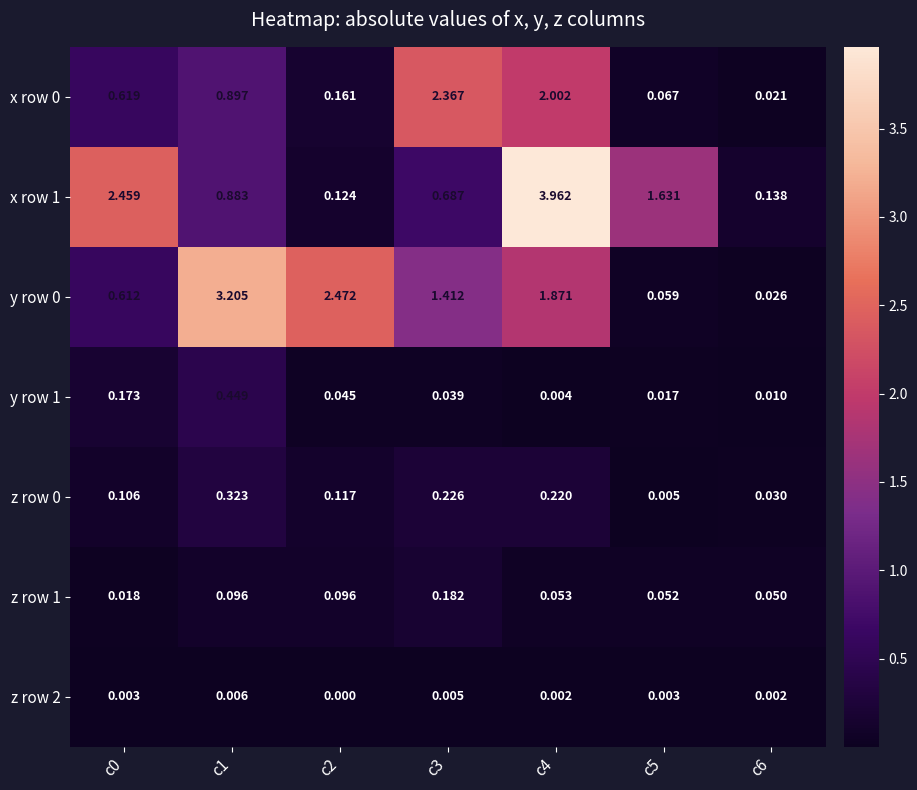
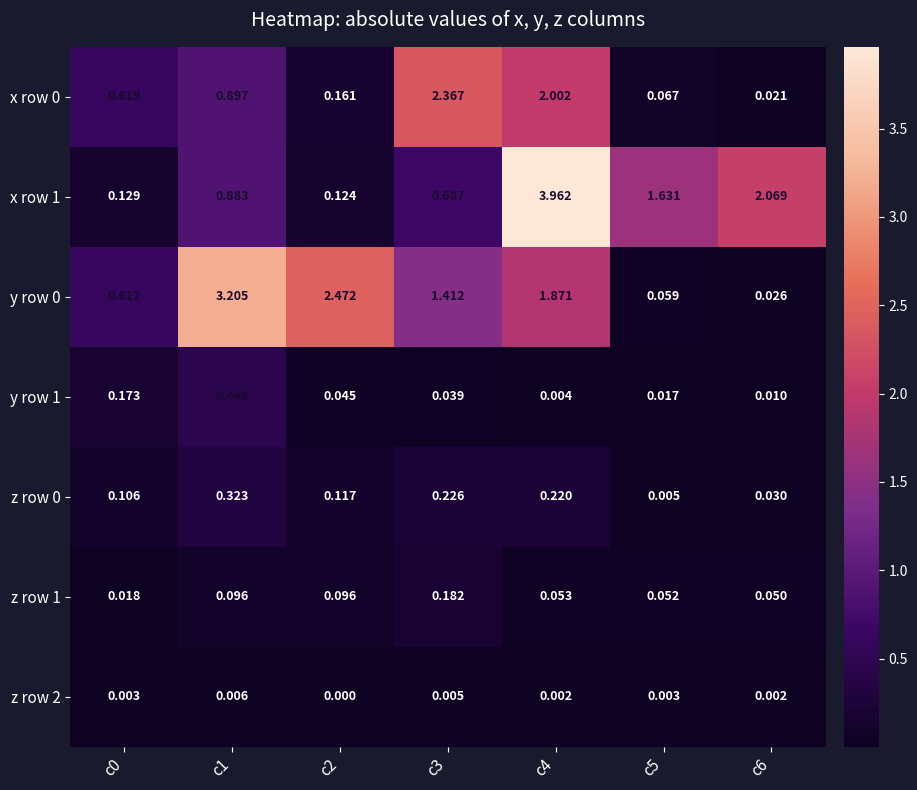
  {
    "x row 0": {
      "c0": 0.619,
      "c1": 0.897,
      "c2": 0.161,
      "c3": 2.367,
      "c4": 2.002,
      "c5": 0.067,
      "c6": 0.021
    },
    "x row 1": {
-     "c0": 2.459,
+     "c0": 0.129,
      "c1": 0.883,
      "c2": 0.124,
      "c3": 0.687,
      "c4": 3.962,
      "c5": 1.631,
-     "c6": 0.138
+     "c6": 2.069
    },
    "y row 0": {
      "c0": 0.612,
      "c1": 3.205,
      "c2": 2.472,
      "c3": 1.412,
      "c4": 1.871,
      "c5": 0.059,
      "c6": 0.026
    },
    "y row 1": {
      "c0": 0.173,
      "c2": 0.045,
      "c3": 0.039,
      "c4": 0.004,
      "c5": 0.017,
      "c6": 0.010
    },
    "z row 0": {
      "c0": 0.106,
      "c1": 0.323,
      "c2": 0.117,
      "c3": 0.226,
      "c4": 0.220,
      "c5": 0.005,
      "c6": 0.030
    },
    "z row 1": {
      "c0": 0.018,
      "c1": 0.096,
      "c2": 0.096,
      "c3": 0.182,
      "c4": 0.053,
      "c5": 0.052,
      "c6": 0.050
    },
    "z row 2": {
      "c0": 0.003,
      "c1": 0.006,
      "c2": 0.000,
      "c3": 0.005,
      "c4": 0.002,
      "c5": 0.003,
      "c6": 0.002
    }
  }
